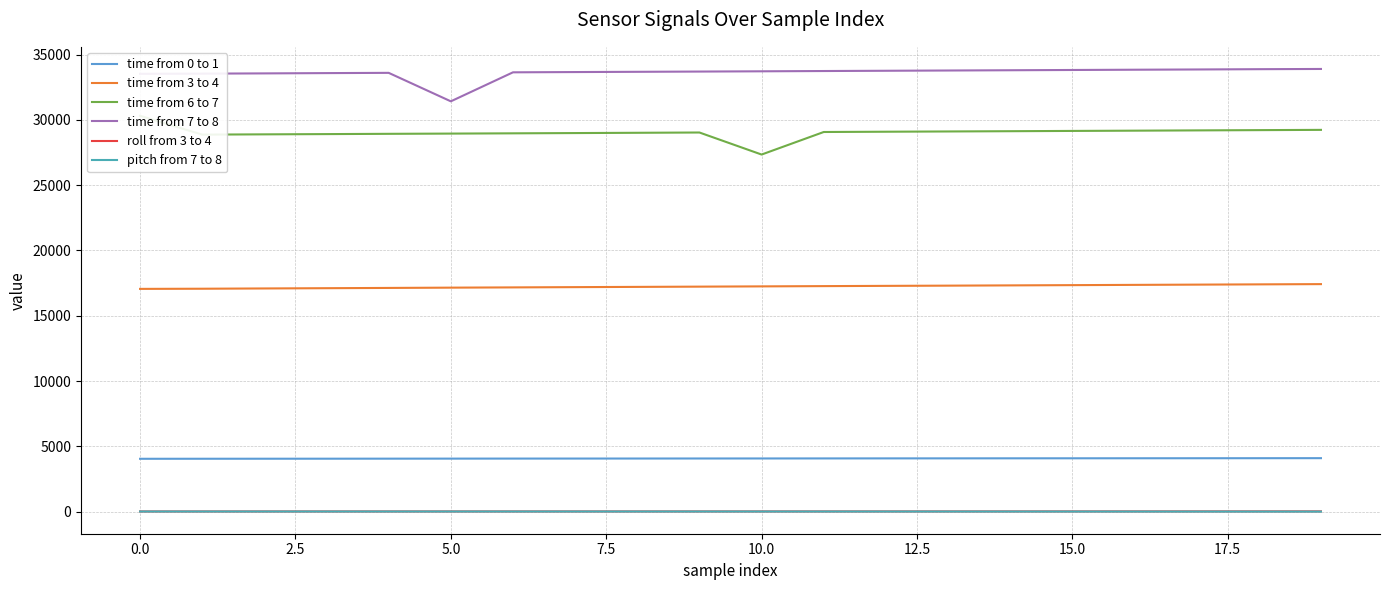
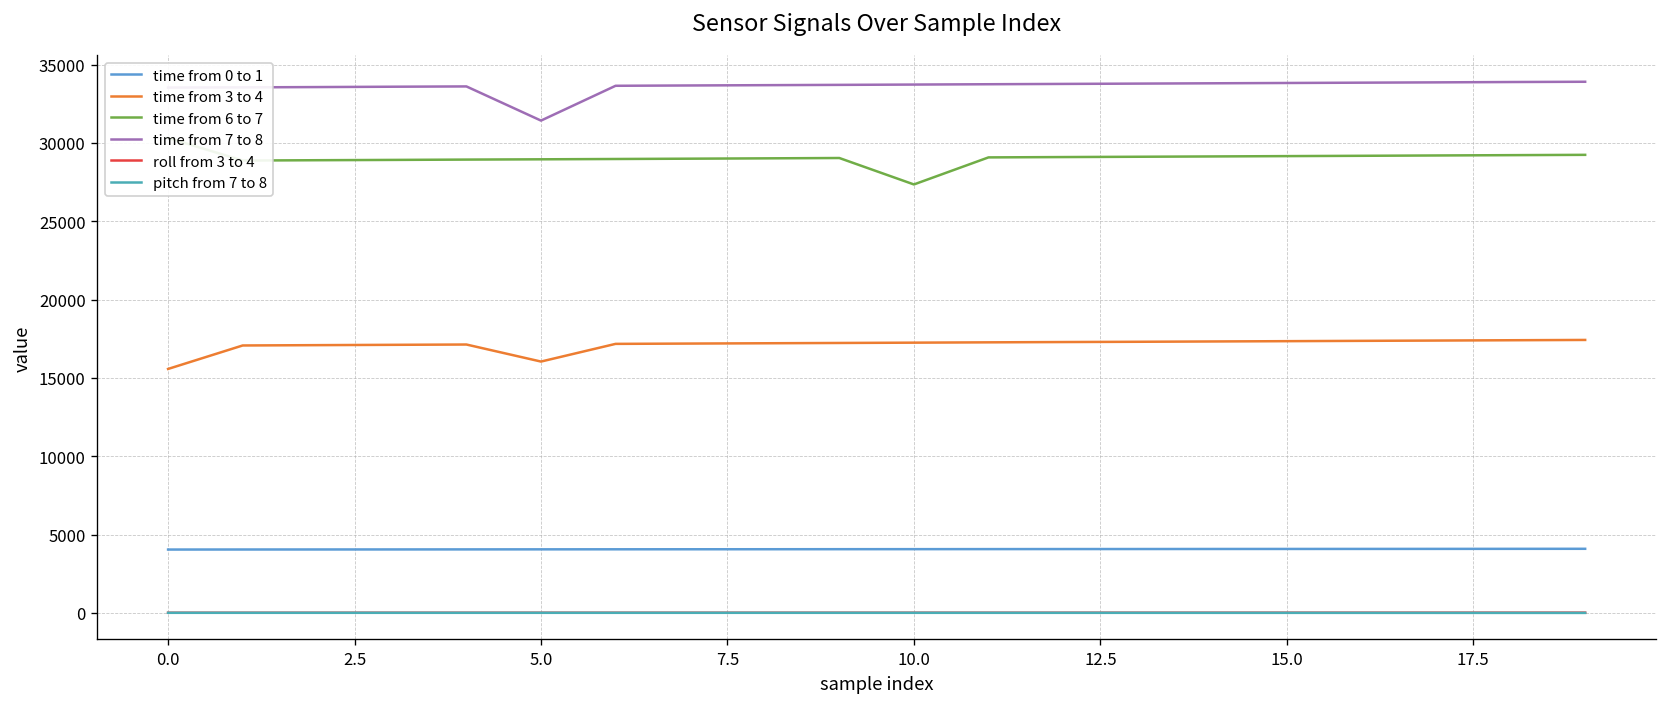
  {
    "time from 3 to 4": {
-     "0.0": 17100,
-     "5.0": 17200,
+     "0.0": 15600,
+     "5.0": 16000,
      "10.0": 17200,
      "15.0": 17300
    },
    "time from 6 to 7": {
      "5.0": 29000,
      "10.0": 27300,
      "15.0": 29200
    },
    "time from 7 to 8": {
      "5.0": 31400,
      "10.0": 33700,
      "15.0": 33800
    }
  }
